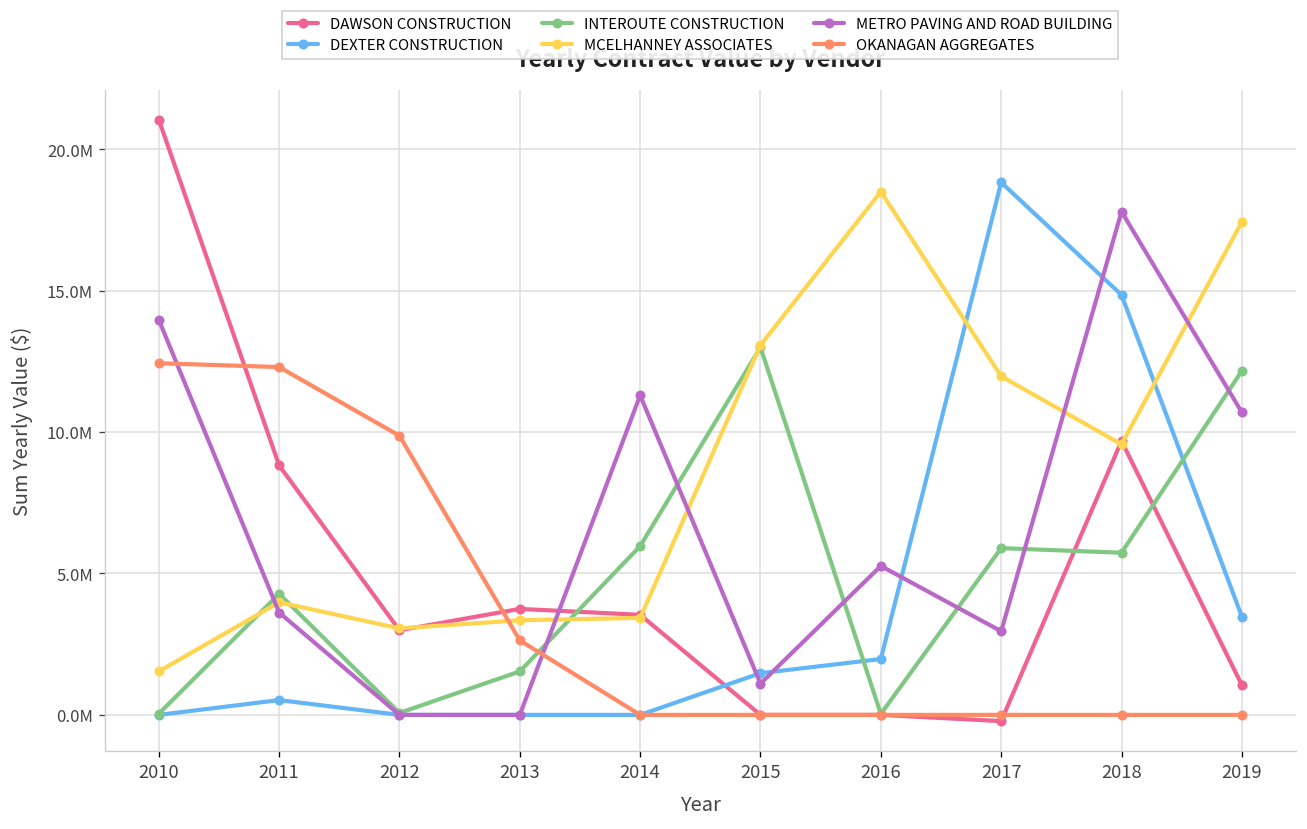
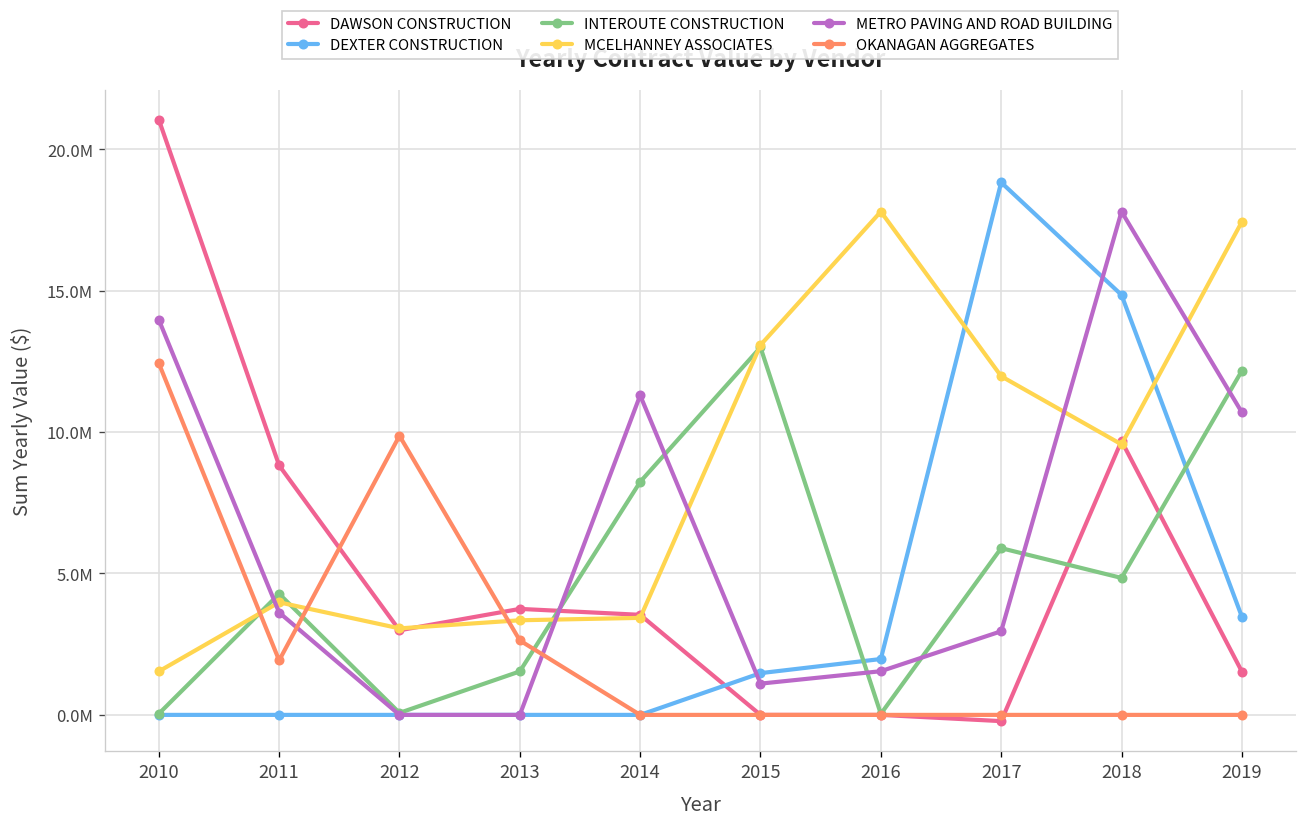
  {
    "DAWSON CONSTRUCTION": {
      "2010": 21000000,
      "2011": 8800000,
      "2013": 3700000,
      "2014": 3500000,
      "2017": -200000,
      "2018": 9700000,
-     "2019": 1100000
+     "2019": 1500000
    },
    "DEXTER CONSTRUCTION": {
-     "2011": 500000,
+     "2011": 0,
      "2015": 1500000,
      "2016": 2000000,
      "2017": 18800000,
      "2018": 14800000,
      "2019": 3500000
    },
    "INTEROUTE CONSTRUCTION": {
      "2011": 4300000,
      "2013": 1500000,
-     "2014": 6000000,
+     "2014": 8200000,
      "2017": 5900000,
-     "2018": 5700000,
+     "2018": 4800000,
      "2019": 12200000
    },
    "MCELHANNEY ASSOCIATES": {
      "2010": 1500000,
      "2011": 4000000,
      "2013": 3300000,
      "2014": 3400000,
-     "2016": 18500000,
+     "2016": 17800000,
      "2017": 12000000,
      "2018": 9600000,
      "2019": 17400000
    },
    "METRO PAVING AND ROAD BUILDING": {
      "2010": 14000000,
      "2011": 3600000,
      "2014": 11300000,
      "2015": 1100000,
-     "2016": 5300000,
+     "2016": 1500000,
      "2017": 3000000,
      "2018": 17800000,
      "2019": 10700000
    },
    "OKANAGAN AGGREGATES": {
      "2010": 12400000,
-     "2011": 12300000,
+     "2011": 1900000,
      "2012": 9900000,
      "2013": 2600000,
      "2017": 0,
      "2018": 0,
      "2019": 0
    }
  }
